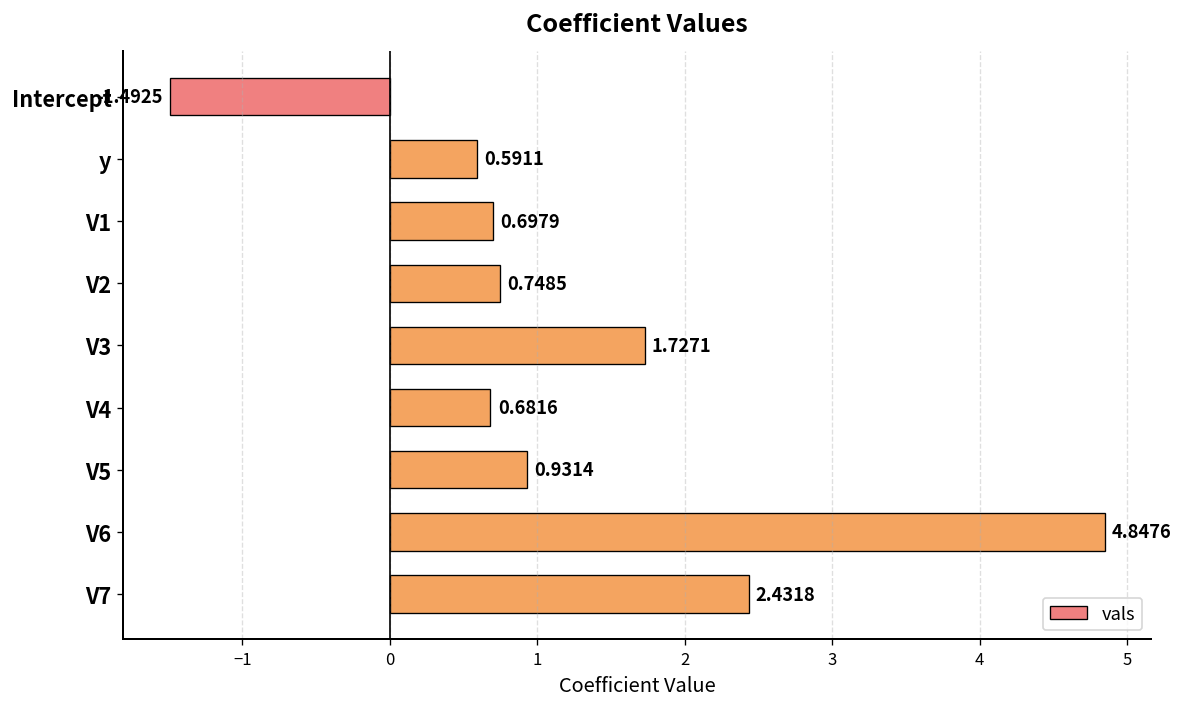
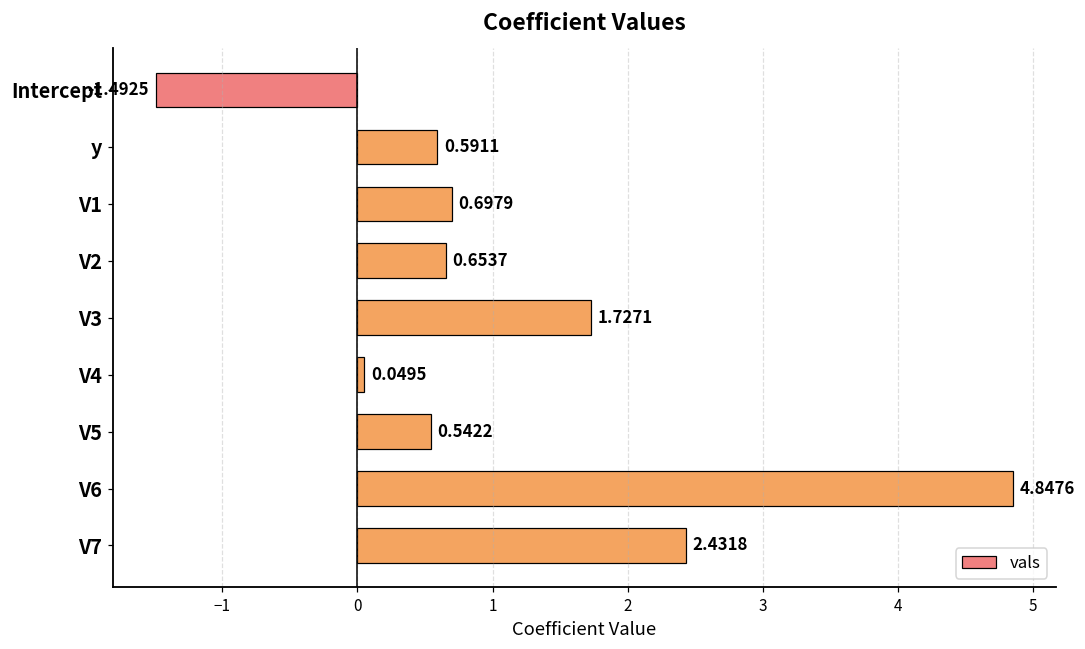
  {
    "Intercept": -1.4925,
    "y": 0.5911,
    "V1": 0.6979,
-   "V2": 0.7485,
+   "V2": 0.6537,
    "V3": 1.7271,
-   "V4": 0.6816,
-   "V5": 0.9314,
+   "V4": 0.0495,
+   "V5": 0.5422,
    "V6": 4.8476,
    "V7": 2.4318
  }
